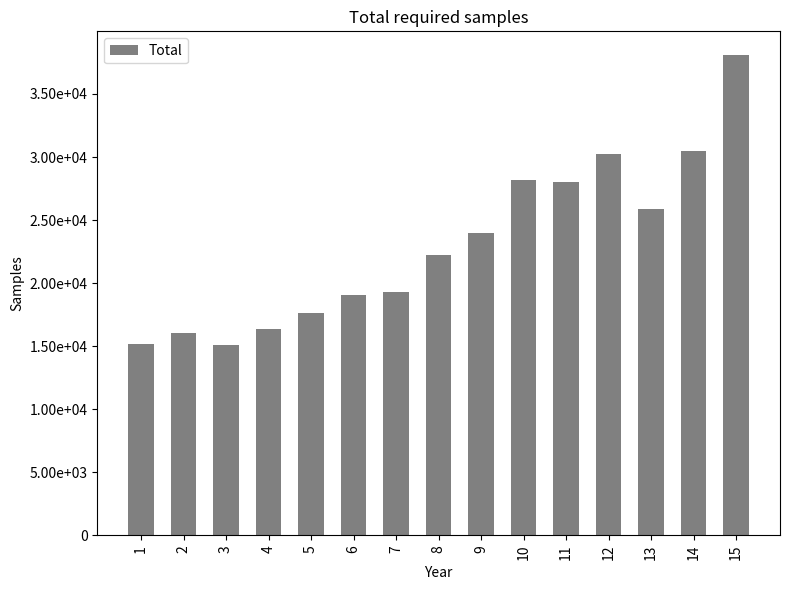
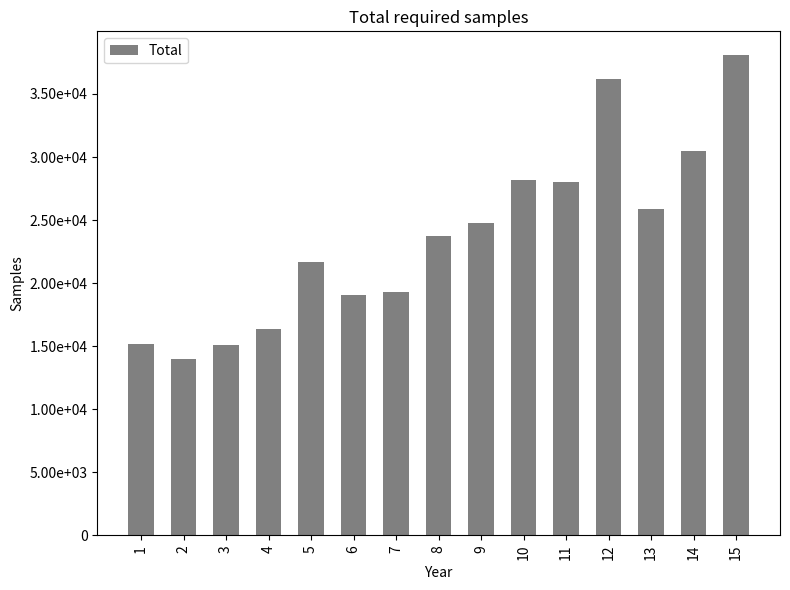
  {
    "1": 15200,
-   "2": 16100,
+   "2": 14000,
    "3": 15100,
    "4": 16300,
-   "5": 17600,
+   "5": 21700,
    "6": 19000,
    "7": 19300,
-   "8": 22200,
-   "9": 24000,
+   "8": 23700,
+   "9": 24800,
    "10": 28200,
    "11": 28000,
-   "12": 30200,
+   "12": 36200,
    "13": 25900,
    "14": 30400,
    "15": 38100
  }
